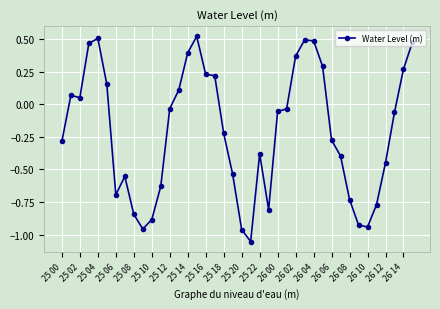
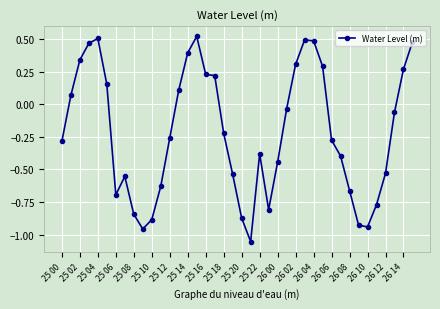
  {
    "25 00": -0.28,
-   "25 02": 0.05,
+   "25 02": 0.34,
    "25 04": 0.51,
    "25 06": -0.69,
    "25 08": -0.84,
    "25 10": -0.88,
-   "25 12": -0.03,
+   "25 12": -0.26,
    "25 14": 0.40,
    "25 16": 0.23,
    "25 18": -0.22,
-   "25 20": -0.96,
+   "25 20": -0.87,
    "25 22": -0.38,
-   "26 00": -0.05,
-   "26 02": 0.37,
+   "26 00": -0.44,
+   "26 02": 0.31,
    "26 04": 0.49,
    "26 06": -0.27,
-   "26 08": -0.73,
+   "26 08": -0.66,
    "26 10": -0.94,
-   "26 12": -0.45,
+   "26 12": -0.53,
    "26 14": 0.27
  }
